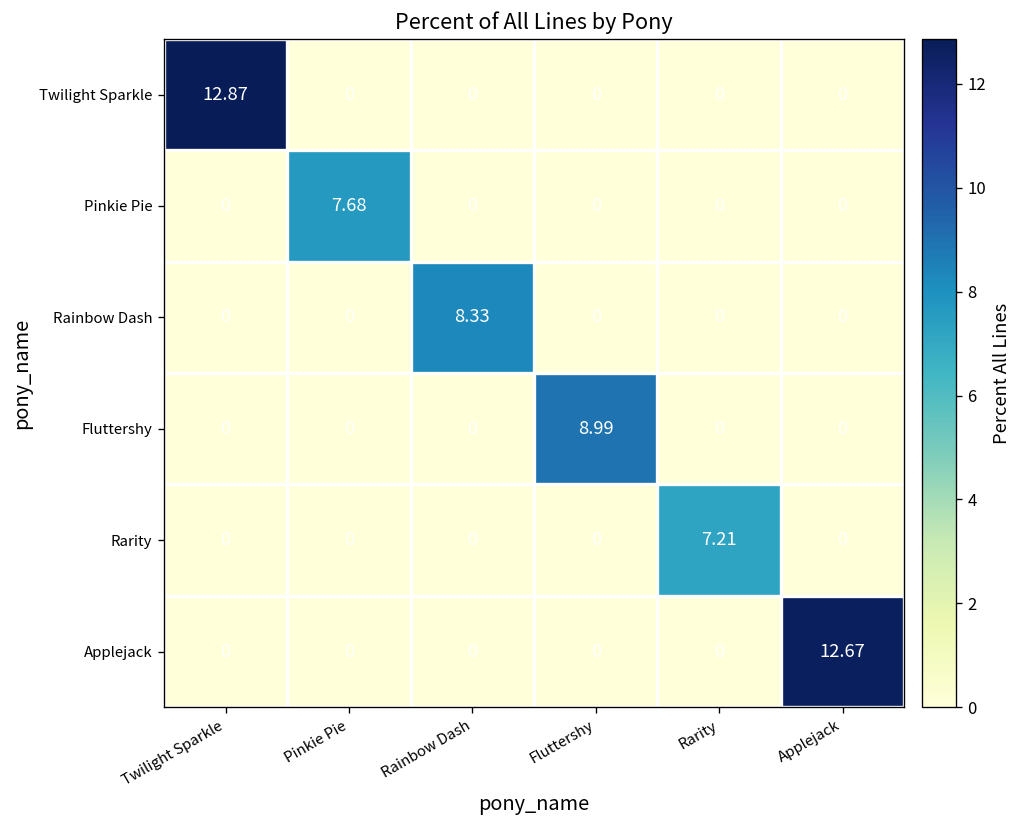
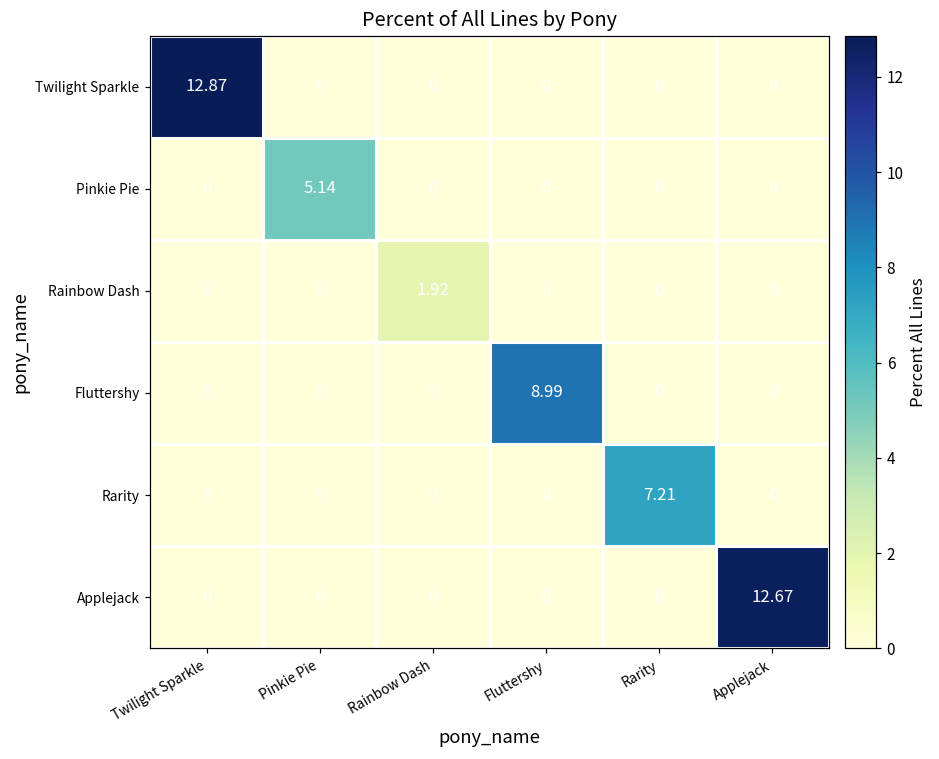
  {
    "Twilight Sparkle": {
      "Twilight Sparkle": 12.87
    },
    "Pinkie Pie": {
-     "Pinkie Pie": 7.68
+     "Pinkie Pie": 5.14
    },
    "Rainbow Dash": {
-     "Rainbow Dash": 8.33
+     "Rainbow Dash": 1.92
    },
    "Fluttershy": {
      "Fluttershy": 8.99
    },
    "Rarity": {
      "Rarity": 7.21
    },
    "Applejack": {
      "Applejack": 12.67
    }
  }
